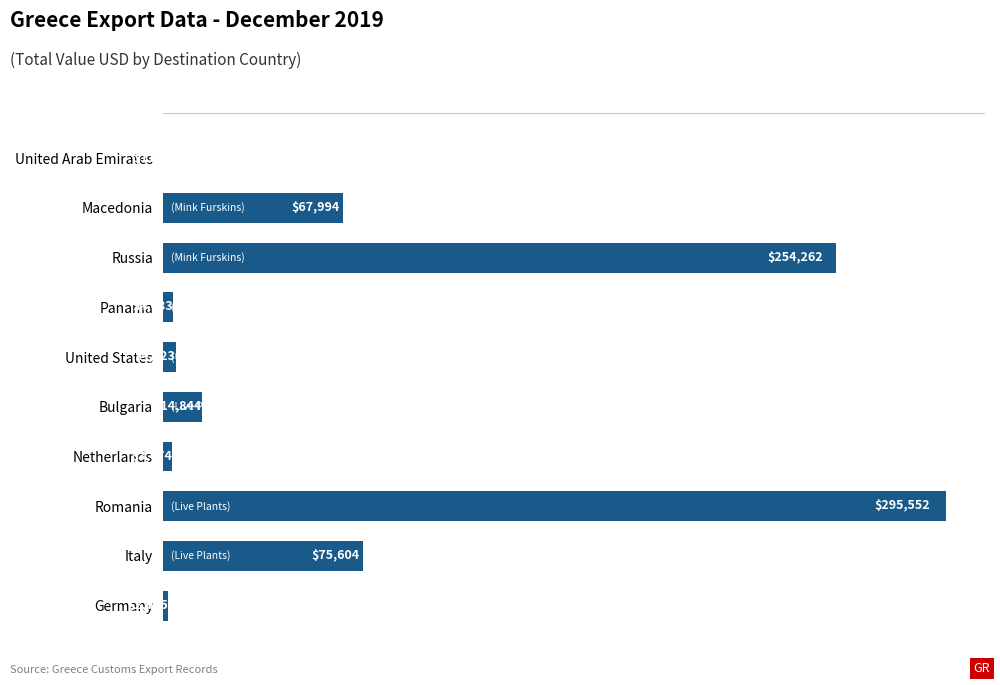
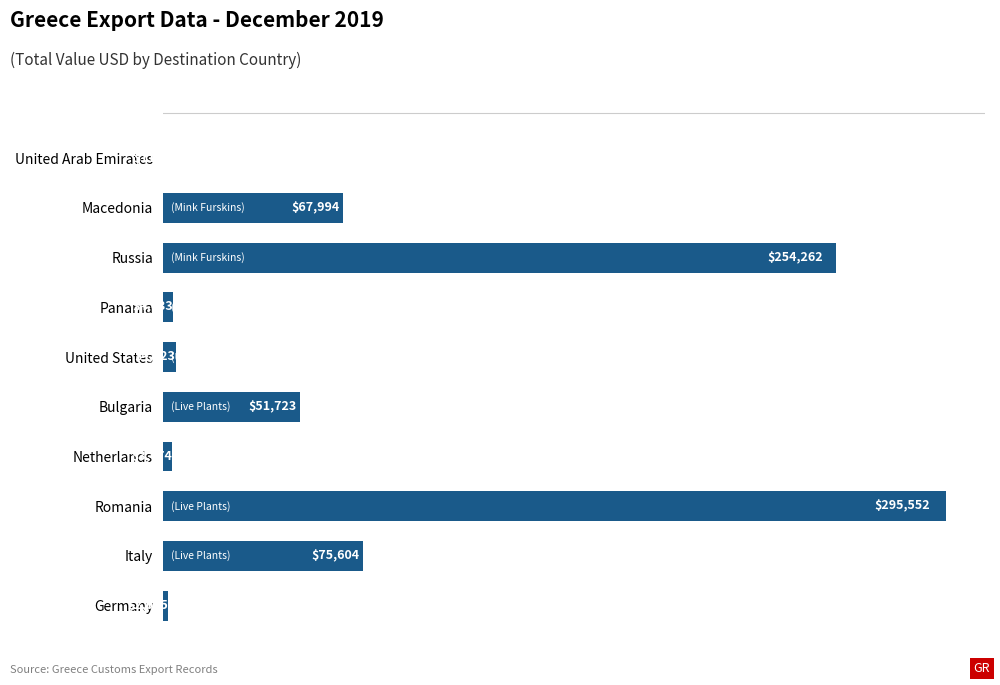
  {
    "Macedonia": "$67,994",
    "Russia": "$254,262",
-   "Bulgaria": "$14,844",
+   "Bulgaria": "$51,723",
    "Romania": "$295,552",
    "Italy": "$75,604"
  }
